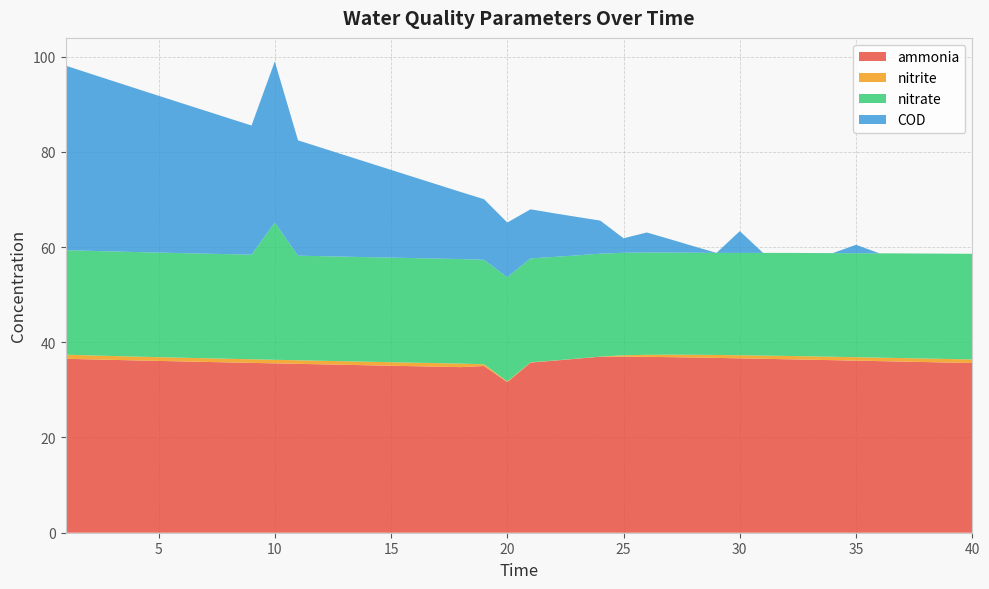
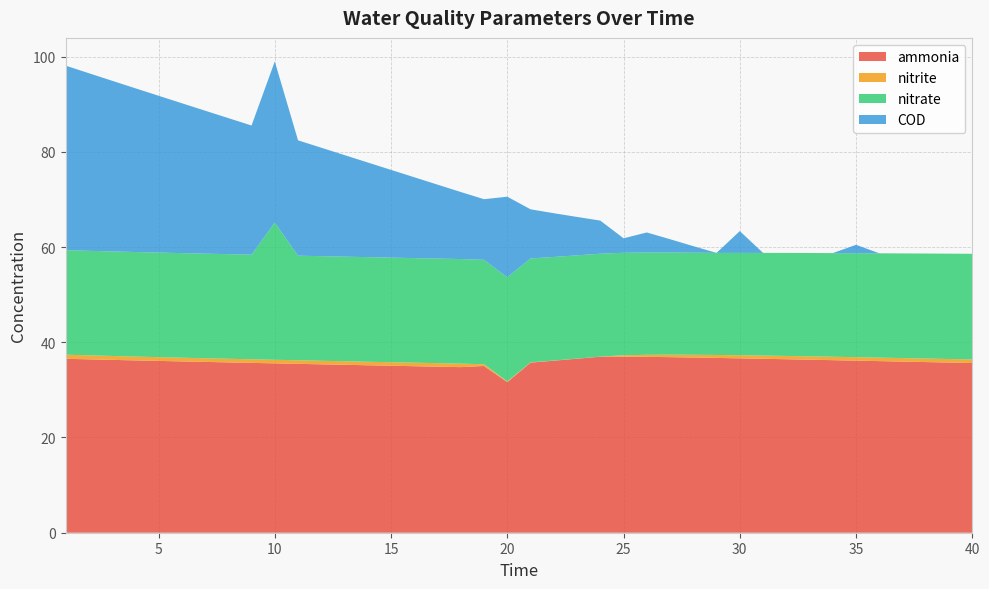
  {
    "ammonia": {
      "5": 36,
      "10": 36,
      "15": 35,
      "30": 37,
      "35": 36,
      "40": 36
    },
    "nitrite": {
      "5": 1,
      "10": 1,
      "15": 1,
      "30": 1,
      "35": 1,
      "40": 1
    },
    "nitrate": {
      "5": 22,
      "10": 29,
      "15": 22,
      "20": 22,
      "25": 22,
      "30": 21,
      "35": 22
    },
    "COD": {
      "5": 33,
      "10": 34,
      "15": 18,
-     "20": 11,
+     "20": 17,
      "25": 3,
      "30": 5,
      "35": 2
    }
  }
